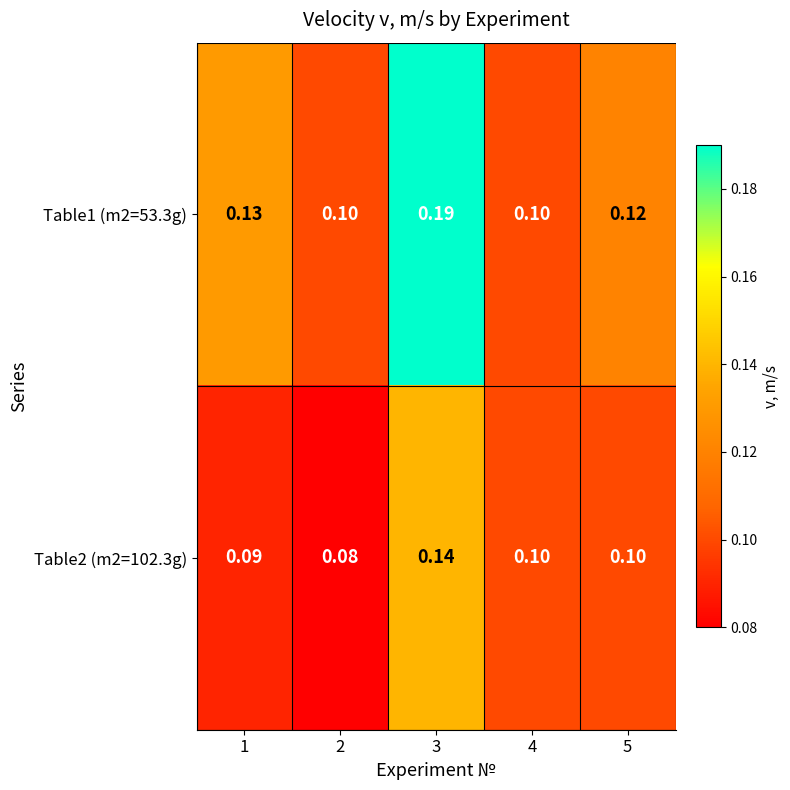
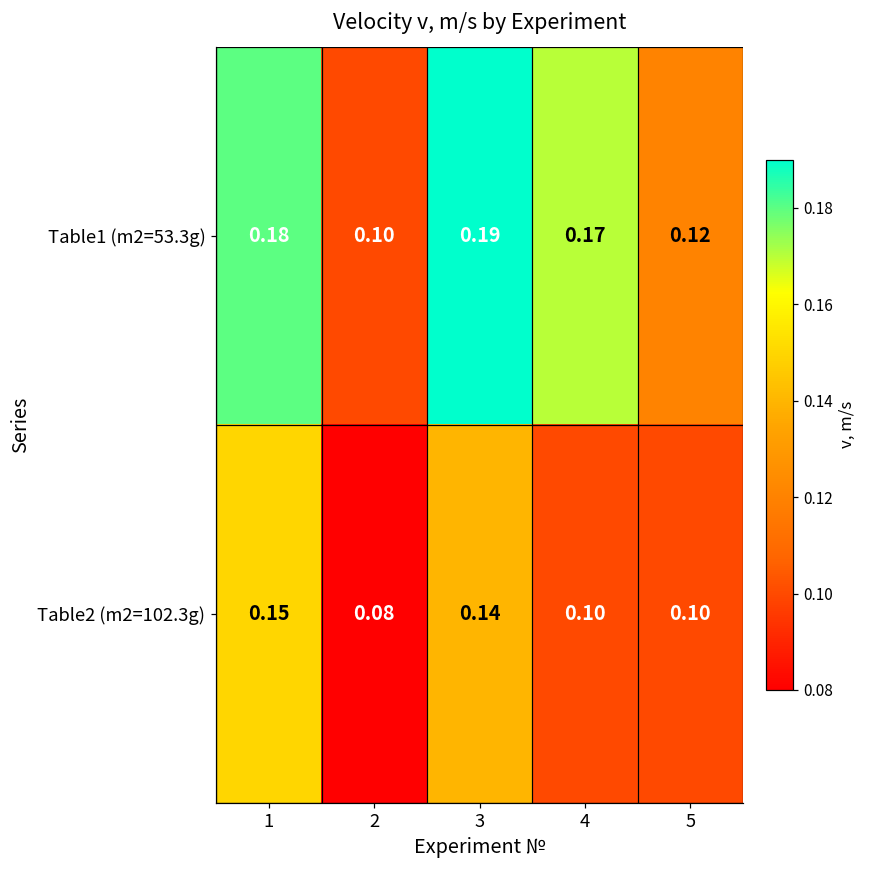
  {
    "Table1 (m2=53.3g)": {
-     "1": 0.13,
+     "1": 0.18,
      "2": 0.10,
      "3": 0.19,
-     "4": 0.10,
+     "4": 0.17,
      "5": 0.12
    },
    "Table2 (m2=102.3g)": {
-     "1": 0.09,
+     "1": 0.15,
      "2": 0.08,
      "3": 0.14,
      "4": 0.10,
      "5": 0.10
    }
  }
